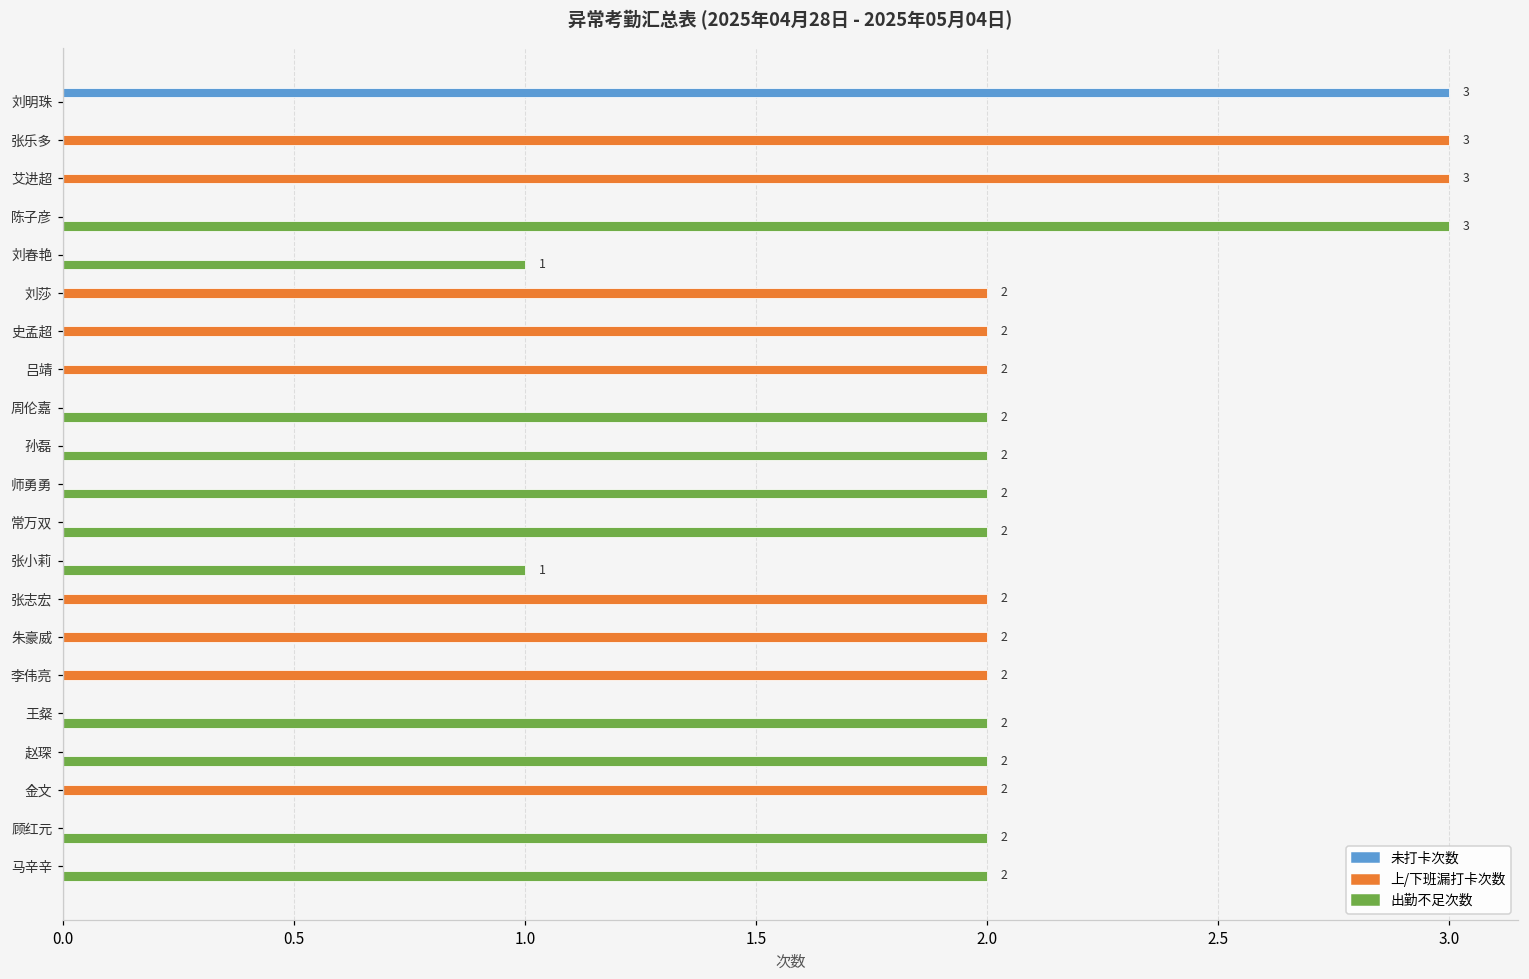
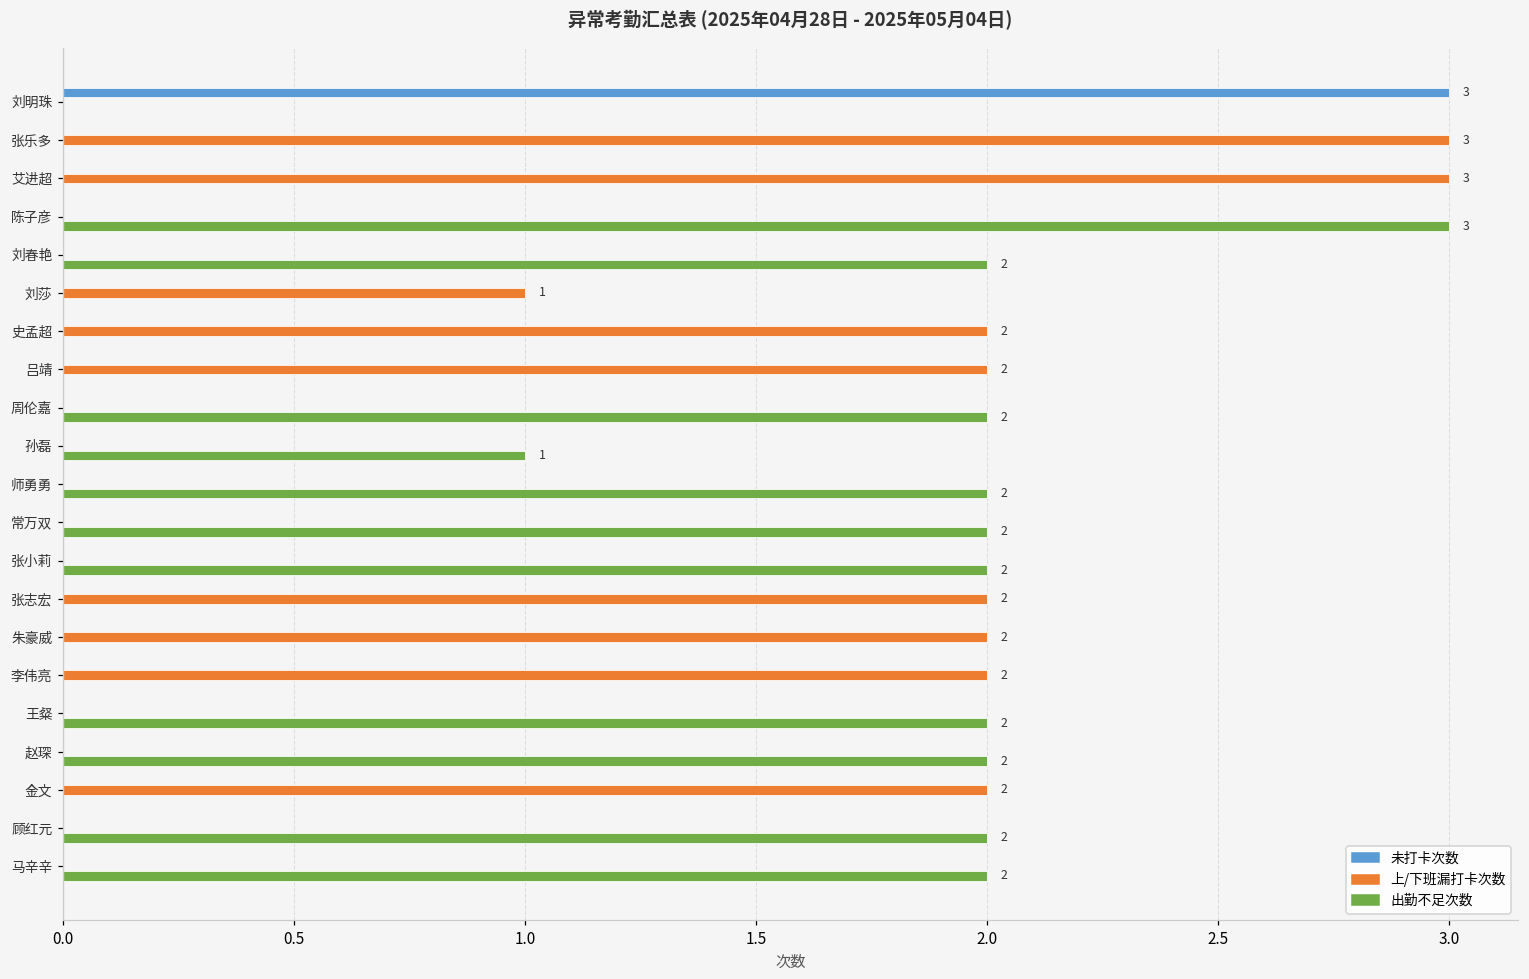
  {
    "未打卡次数": {
      "刘明珠": 3
    },
    "上/下班漏打卡次数": {
      "张乐多": 3,
      "艾进超": 3,
-     "刘莎": 2,
+     "刘莎": 1,
      "史孟超": 2,
      "吕靖": 2,
      "张志宏": 2,
      "朱豪威": 2,
      "李伟亮": 2,
      "金文": 2
    },
    "出勤不足次数": {
      "陈子彦": 3,
-     "刘春艳": 1,
+     "刘春艳": 2,
      "周伦嘉": 2,
-     "孙磊": 2,
+     "孙磊": 1,
      "师勇勇": 2,
      "常万双": 2,
-     "张小莉": 1,
+     "张小莉": 2,
      "王粲": 2,
      "赵琛": 2,
      "顾红元": 2,
      "马辛辛": 2
    }
  }
